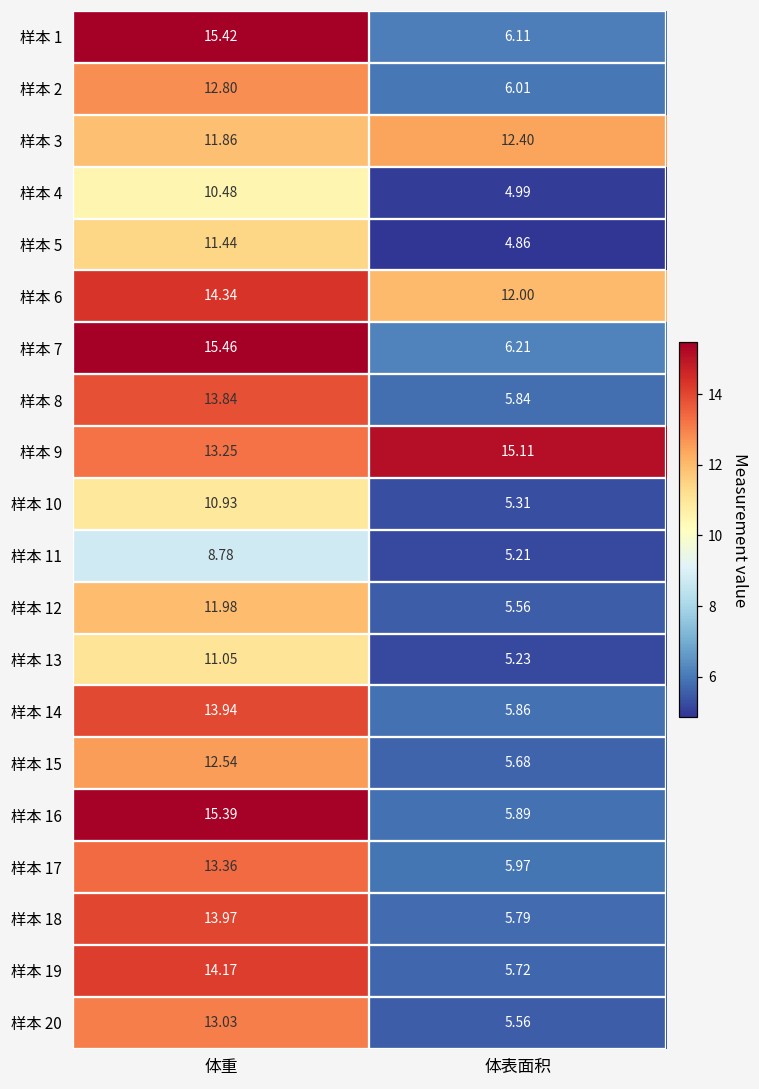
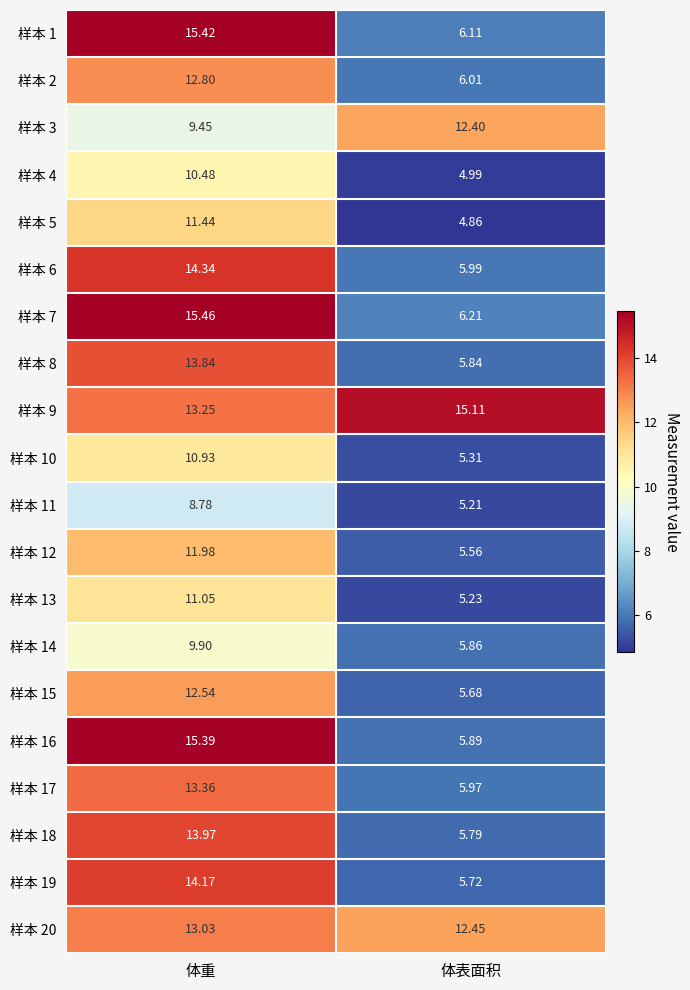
  {
    "样本 1": {
      "体重": 15.42,
      "体表面积": 6.11
    },
    "样本 2": {
      "体重": 12.80,
      "体表面积": 6.01
    },
    "样本 3": {
-     "体重": 11.86,
+     "体重": 9.45,
      "体表面积": 12.40
    },
    "样本 4": {
      "体重": 10.48,
      "体表面积": 4.99
    },
    "样本 5": {
      "体重": 11.44,
      "体表面积": 4.86
    },
    "样本 6": {
      "体重": 14.34,
-     "体表面积": 12.00
+     "体表面积": 5.99
    },
    "样本 7": {
      "体重": 15.46,
      "体表面积": 6.21
    },
    "样本 8": {
      "体重": 13.84,
      "体表面积": 5.84
    },
    "样本 9": {
      "体重": 13.25,
      "体表面积": 15.11
    },
    "样本 10": {
      "体重": 10.93,
      "体表面积": 5.31
    },
    "样本 11": {
      "体重": 8.78,
      "体表面积": 5.21
    },
    "样本 12": {
      "体重": 11.98,
      "体表面积": 5.56
    },
    "样本 13": {
      "体重": 11.05,
      "体表面积": 5.23
    },
    "样本 14": {
-     "体重": 13.94,
+     "体重": 9.90,
      "体表面积": 5.86
    },
    "样本 15": {
      "体重": 12.54,
      "体表面积": 5.68
    },
    "样本 16": {
      "体重": 15.39,
      "体表面积": 5.89
    },
    "样本 17": {
      "体重": 13.36,
      "体表面积": 5.97
    },
    "样本 18": {
      "体重": 13.97,
      "体表面积": 5.79
    },
    "样本 19": {
      "体重": 14.17,
      "体表面积": 5.72
    },
    "样本 20": {
      "体重": 13.03,
-     "体表面积": 5.56
+     "体表面积": 12.45
    }
  }
